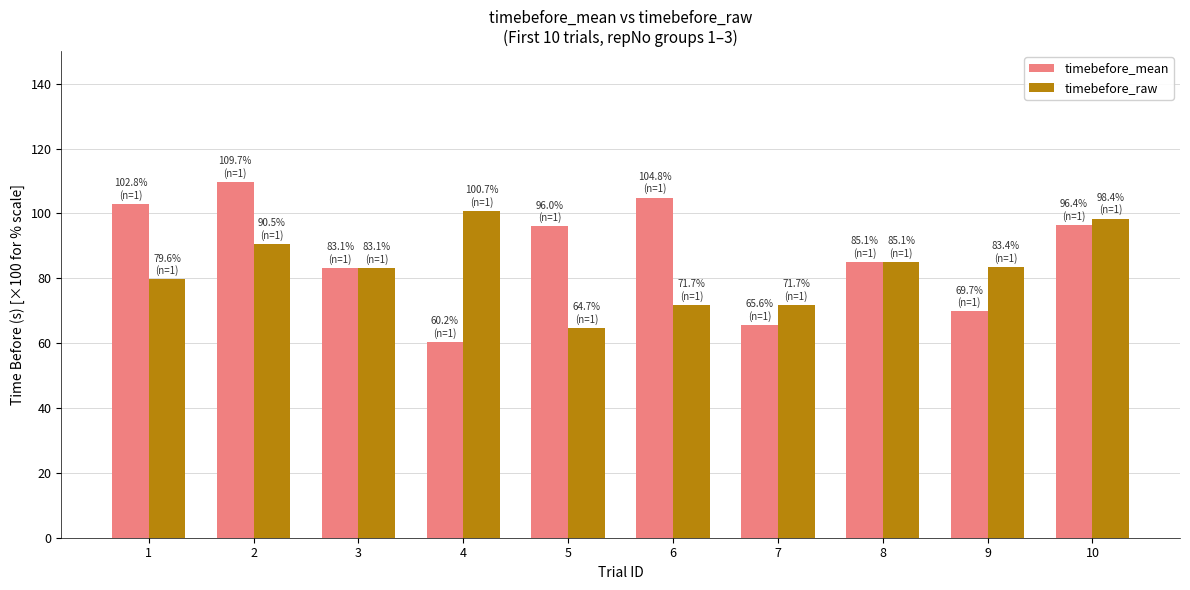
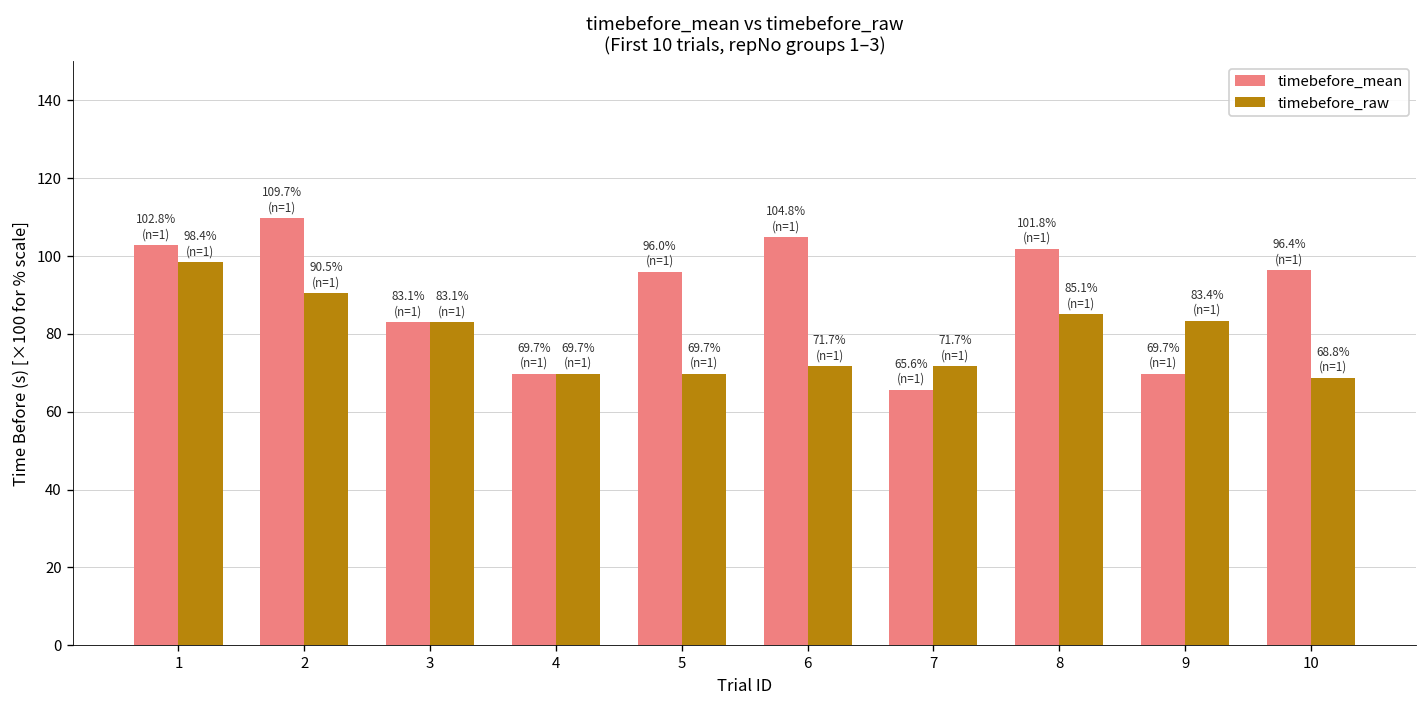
  {
    "timebefore_mean": {
      "1": "102.8%",
      "2": "109.7%",
      "3": "83.1%",
-     "4": "60.2%",
+     "4": "69.7%",
      "5": "96.0%",
      "6": "104.8%",
      "7": "65.6%",
-     "8": "85.1%",
+     "8": "101.8%",
      "9": "69.7%",
      "10": "96.4%"
    },
    "timebefore_raw": {
-     "1": "79.6%",
+     "1": "98.4%",
      "2": "90.5%",
      "3": "83.1%",
-     "4": "100.7%",
-     "5": "64.7%",
+     "4": "69.7%",
+     "5": "69.7%",
      "6": "71.7%",
      "7": "71.7%",
      "8": "85.1%",
      "9": "83.4%",
-     "10": "98.4%"
+     "10": "68.8%"
    }
  }
